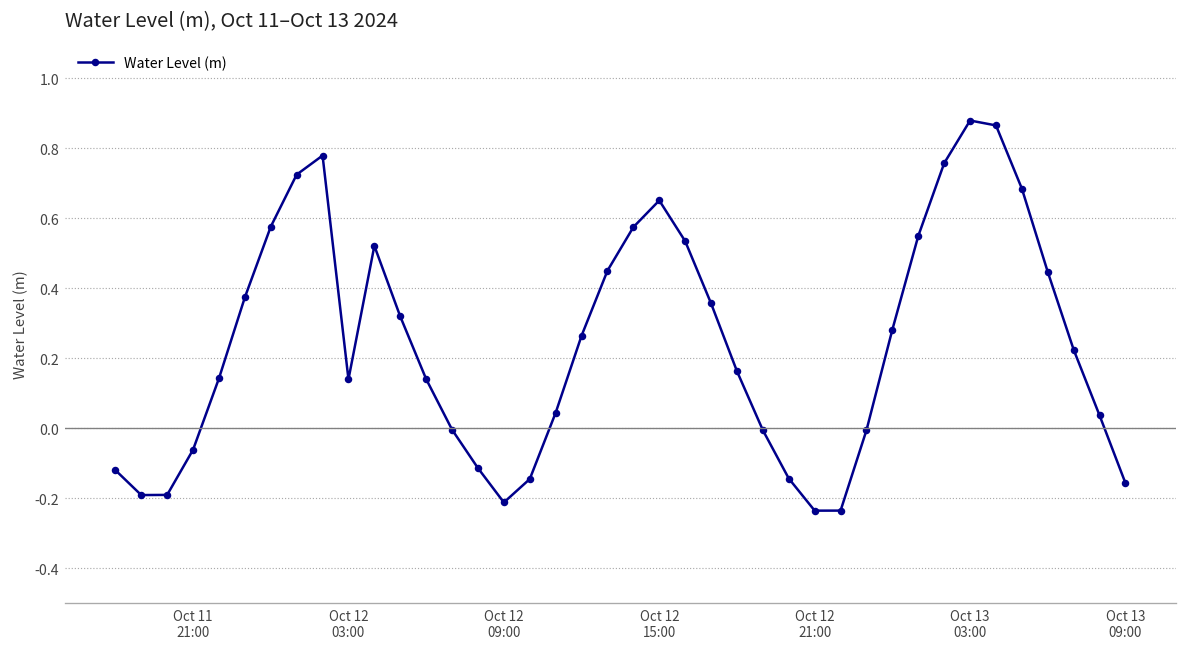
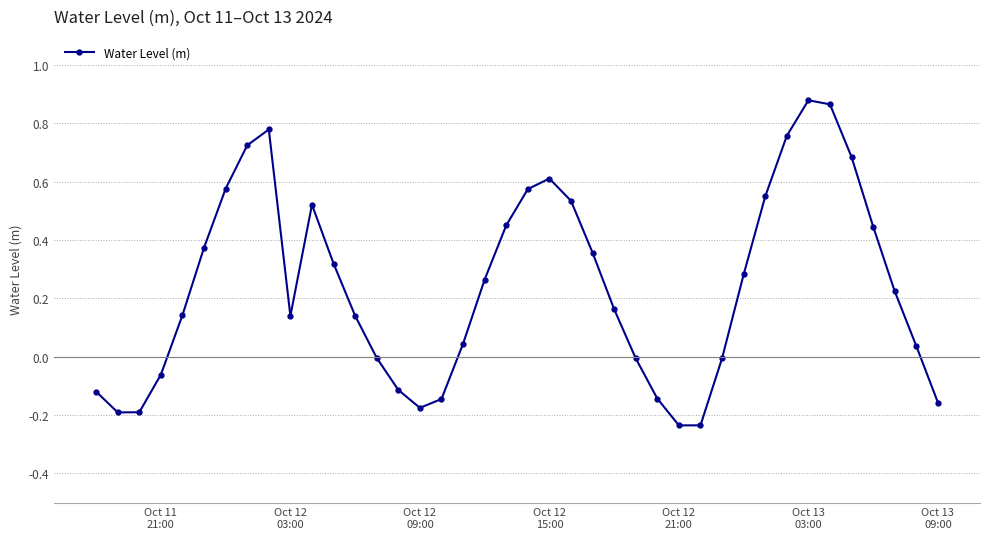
  {
    "Oct 11 21:00": -0.06,
    "Oct 12 03:00": 0.14,
-   "Oct 12 09:00": -0.21,
-   "Oct 12 15:00": 0.65,
+   "Oct 12 09:00": -0.18,
+   "Oct 12 15:00": 0.61,
    "Oct 12 21:00": -0.24,
    "Oct 13 03:00": 0.88,
    "Oct 13 09:00": -0.16
  }
